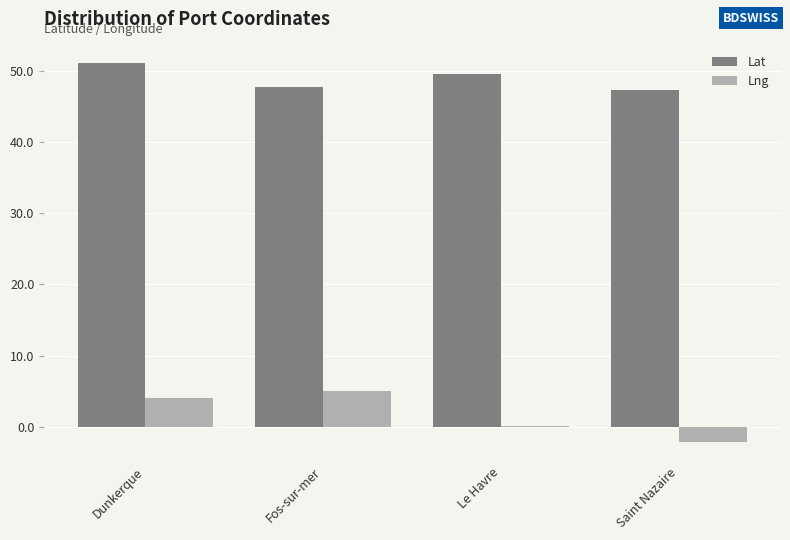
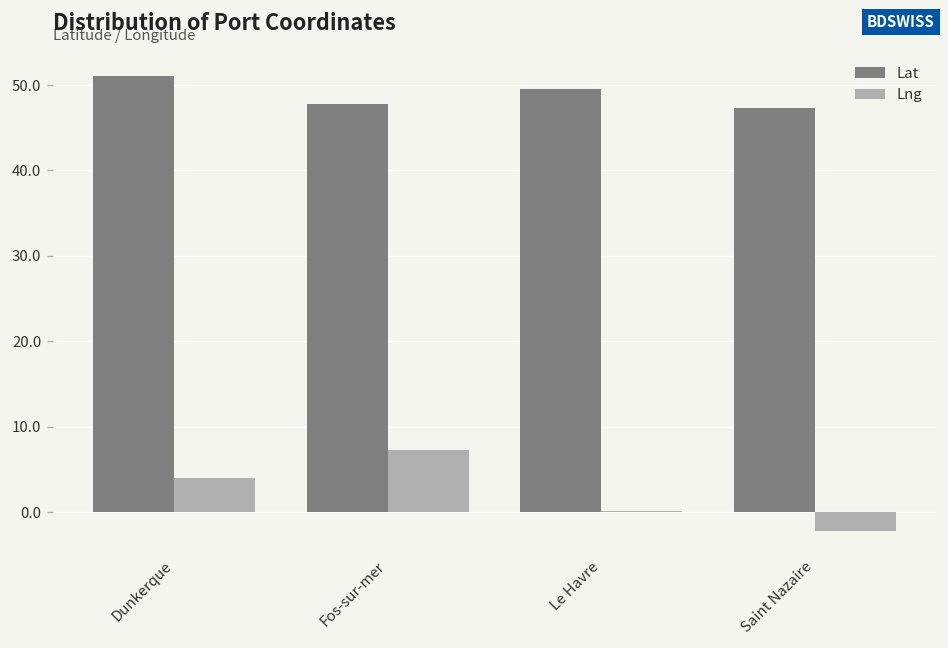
  {
    "Lat": {
      "Dunkerque": 51,
      "Fos-sur-mer": 48,
      "Le Havre": 49,
      "Saint Nazaire": 47
    },
    "Lng": {
      "Dunkerque": 4,
-     "Fos-sur-mer": 5,
+     "Fos-sur-mer": 7,
      "Saint Nazaire": -2
    }
  }
